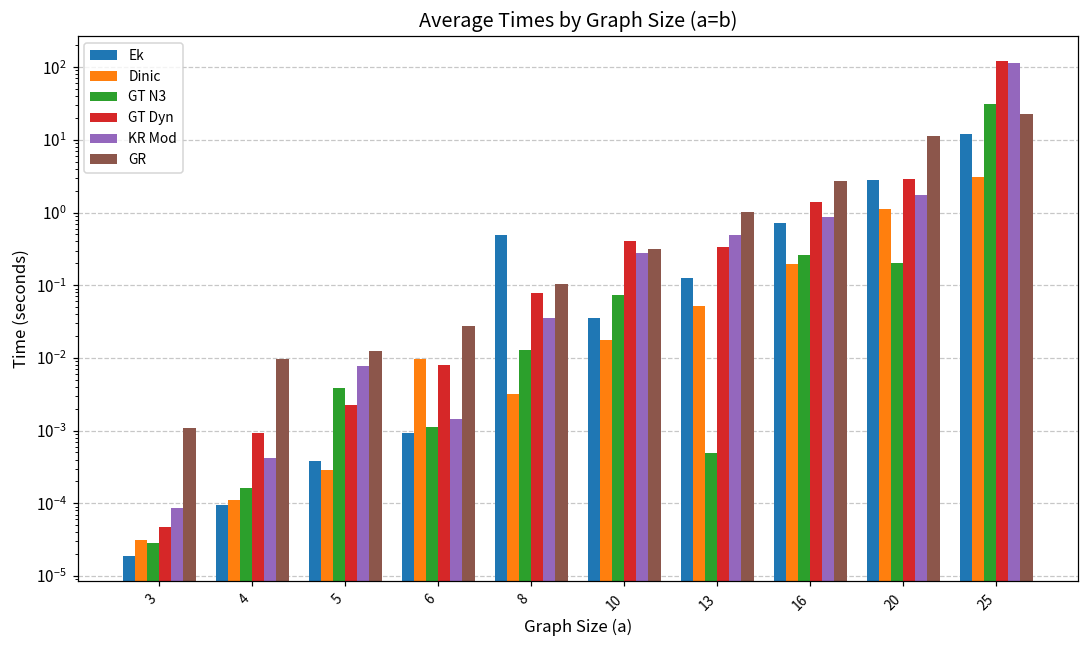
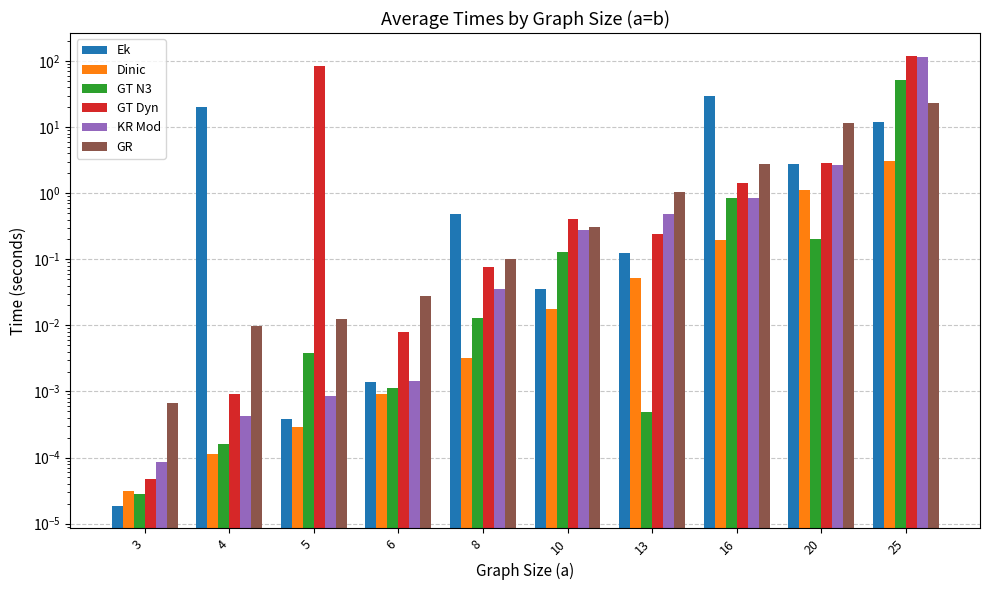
  {
    "Ek": {
      "3": 0.000019,
-     "4": 0,
+     "4": 20,
      "5": 0.0004,
-     "6": 0.0009,
+     "6": 0.0014,
      "8": 0.5,
      "10": 0.04,
      "13": 0.12,
-     "16": 0.7,
+     "16": 30,
      "20": 2.8,
      "25": 12
    },
    "Dinic": {
      "3": 0.00003,
      "4": 0.00011,
      "5": 0.0003,
-     "6": 0.010,
+     "6": 0.0009,
      "8": 0.003,
      "10": 0.018,
      "13": 0.05,
      "16": 0.19,
      "20": 1.1,
      "25": 3
    },
    "GT N3": {
      "3": 0.000028,
      "4": 0.00016,
      "5": 0.004,
      "6": 0.0011,
      "8": 0.013,
-     "10": 0.07,
+     "10": 0.13,
      "13": 0.0005,
-     "16": 0.26,
+     "16": 0.8,
      "20": 0.20,
-     "25": 30
+     "25": 50
    },
    "GT Dyn": {
      "3": 0.00005,
      "4": 0.0009,
-     "5": 0.0022,
+     "5": 80,
      "6": 0.008,
      "8": 0.08,
      "10": 0.4,
-     "13": 0.3,
+     "13": 0.24,
      "16": 1.4,
      "20": 3,
      "25": 120
    },
    "KR Mod": {
      "3": 0.00008,
      "4": 0.0004,
-     "5": 0.008,
+     "5": 0.0008,
      "6": 0.0015,
      "8": 0.04,
      "10": 0.28,
      "13": 0.5,
      "16": 0.9,
-     "20": 1.8,
+     "20": 2.7,
      "25": 120
    },
    "GR": {
-     "3": 0.0011,
+     "3": 0.0007,
      "4": 0.010,
      "5": 0.013,
      "6": 0.028,
      "8": 0.10,
      "10": 0.3,
      "13": 1.0,
      "16": 2.7,
      "20": 11,
      "25": 23
    }
  }
